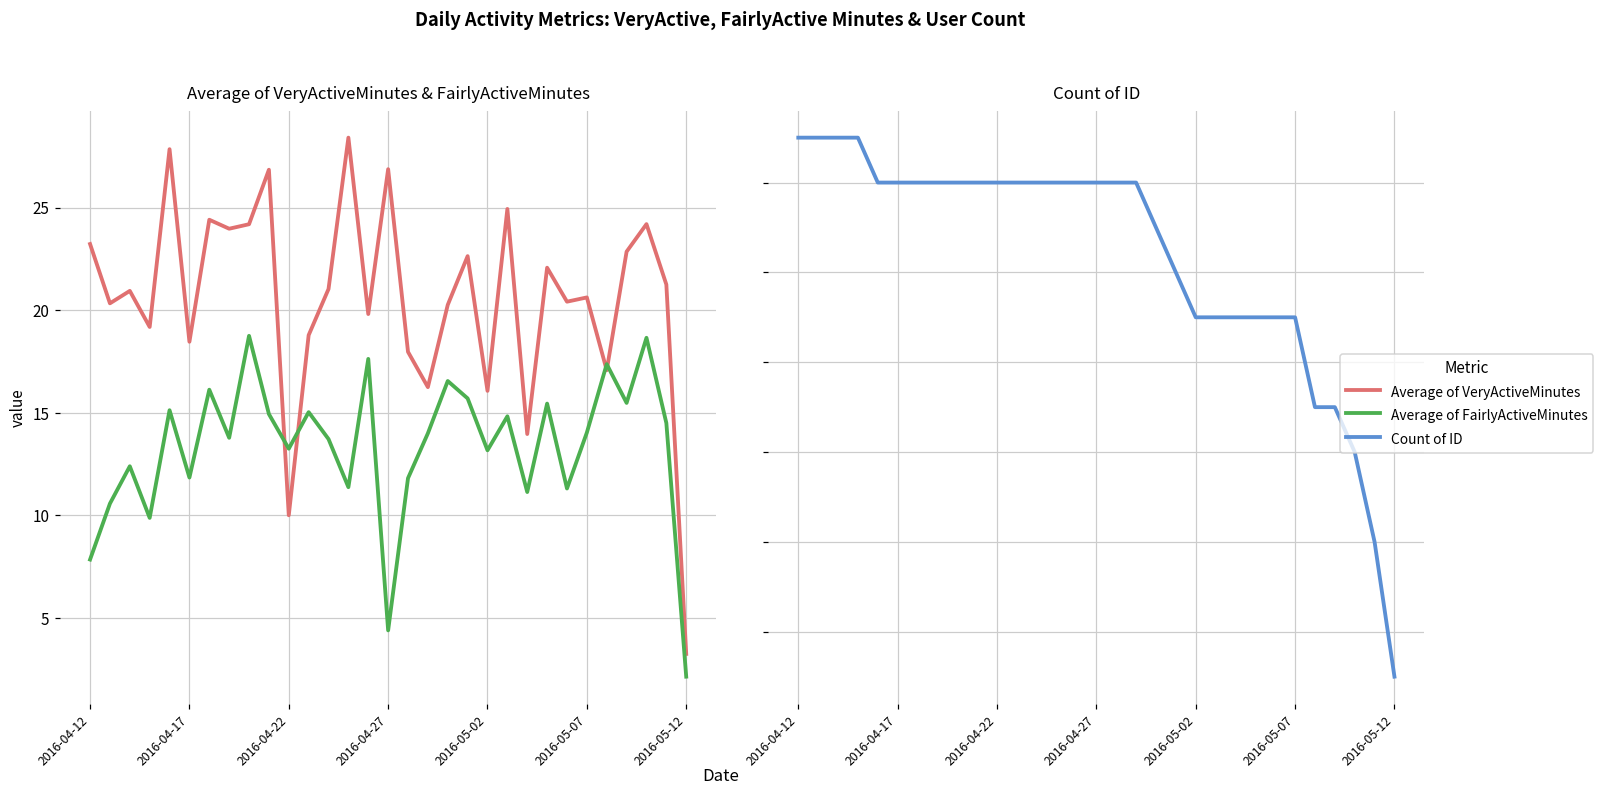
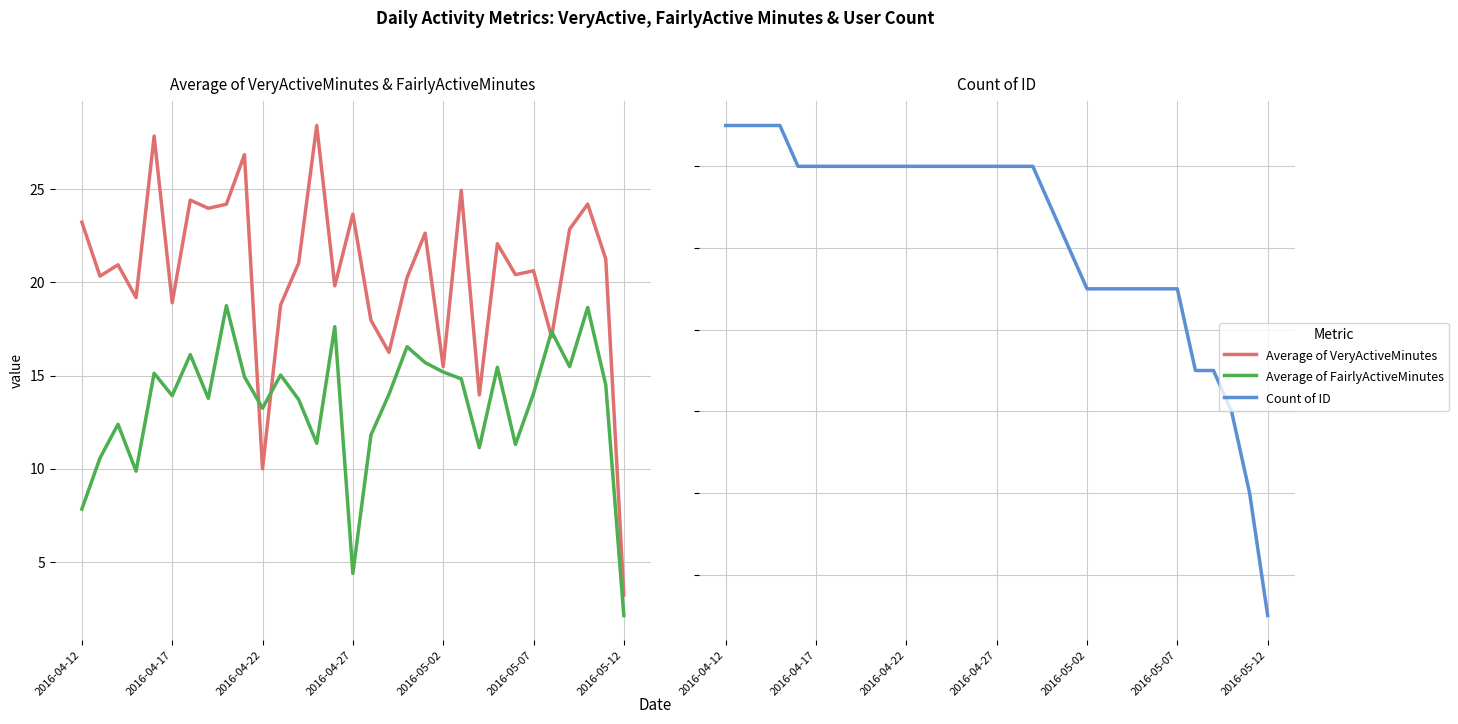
  {
    "Average of VeryActiveMinutes & FairlyActiveMinutes": {
      "Average of VeryActiveMinutes": {
        "2016-04-12": 23.2,
-       "2016-04-17": 18.5,
+       "2016-04-17": 18.9,
        "2016-04-22": 10.0,
-       "2016-04-27": 26.9,
-       "2016-05-02": 16.1,
+       "2016-04-27": 23.7,
+       "2016-05-02": 15.5,
        "2016-05-07": 20.6,
        "2016-05-12": 3.3
      },
      "Average of FairlyActiveMinutes": {
        "2016-04-12": 7.8,
-       "2016-04-17": 11.8,
+       "2016-04-17": 13.9,
        "2016-04-22": 13.3,
        "2016-04-27": 4.4,
-       "2016-05-02": 13.2,
+       "2016-05-02": 15.2,
        "2016-05-07": 14.0,
        "2016-05-12": 2.1
      }
    }
  }
